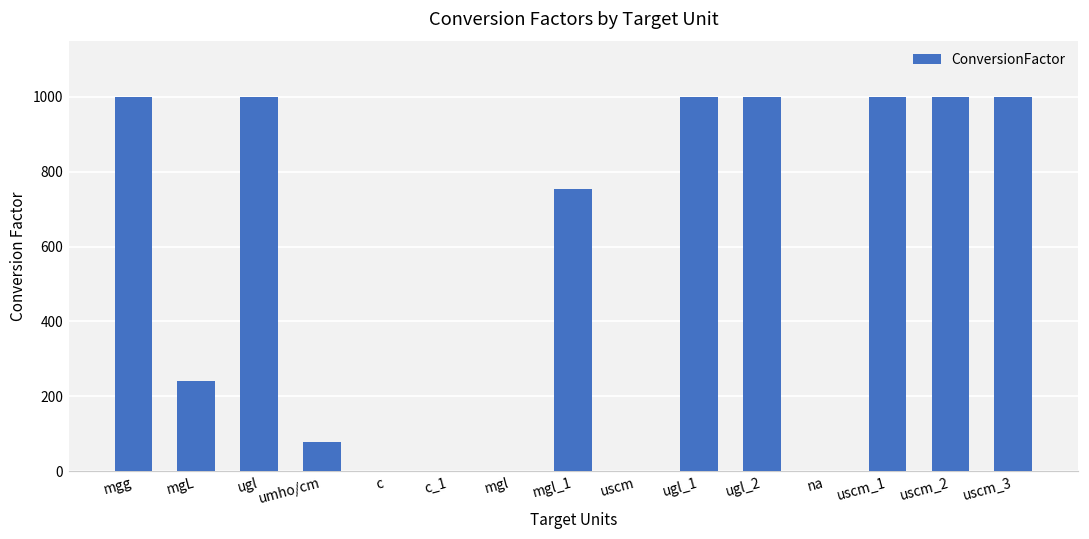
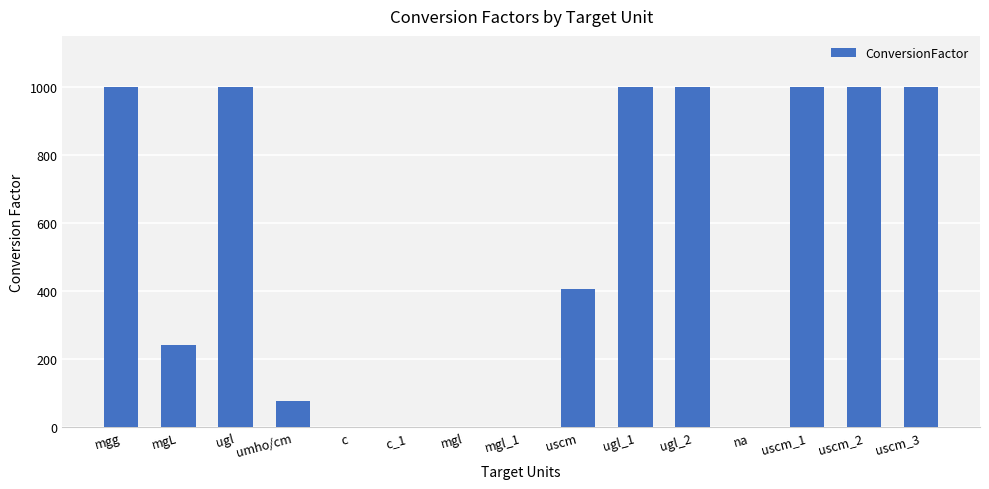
  {
    "mgg": 1000,
    "mgL": 240,
    "ugl": 1000,
    "umho/cm": 80,
-   "mgl_1": 750,
-   "uscm": 0,
+   "mgl_1": 0,
+   "uscm": 410,
    "ugl_1": 1000,
    "ugl_2": 1000,
    "uscm_1": 1000,
    "uscm_2": 1000,
    "uscm_3": 1000
  }
